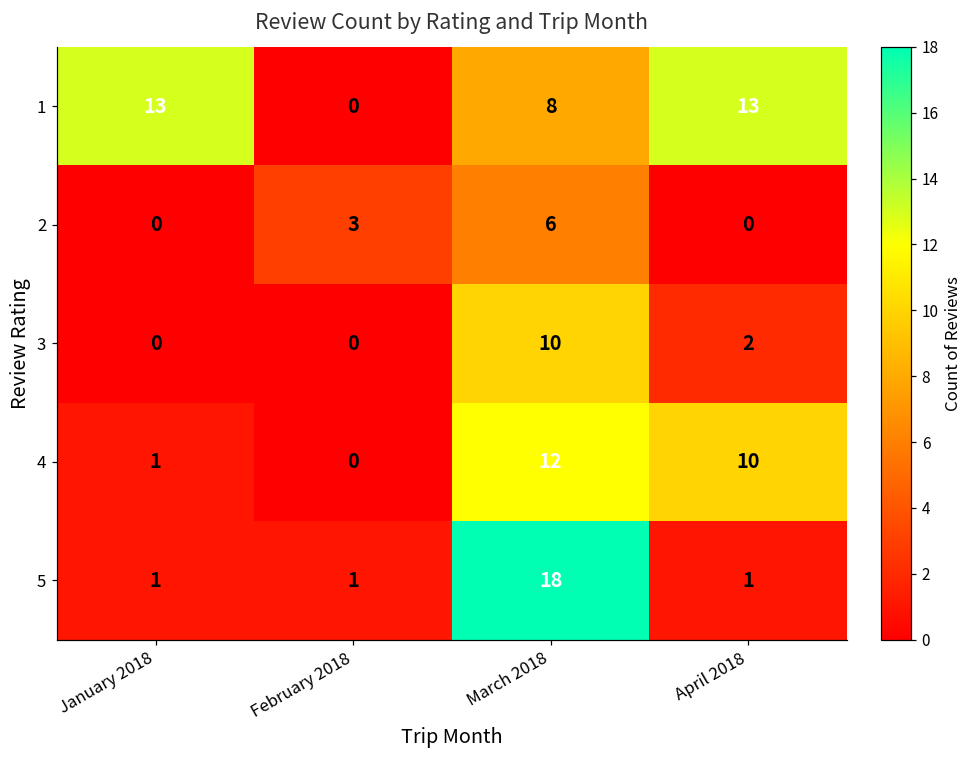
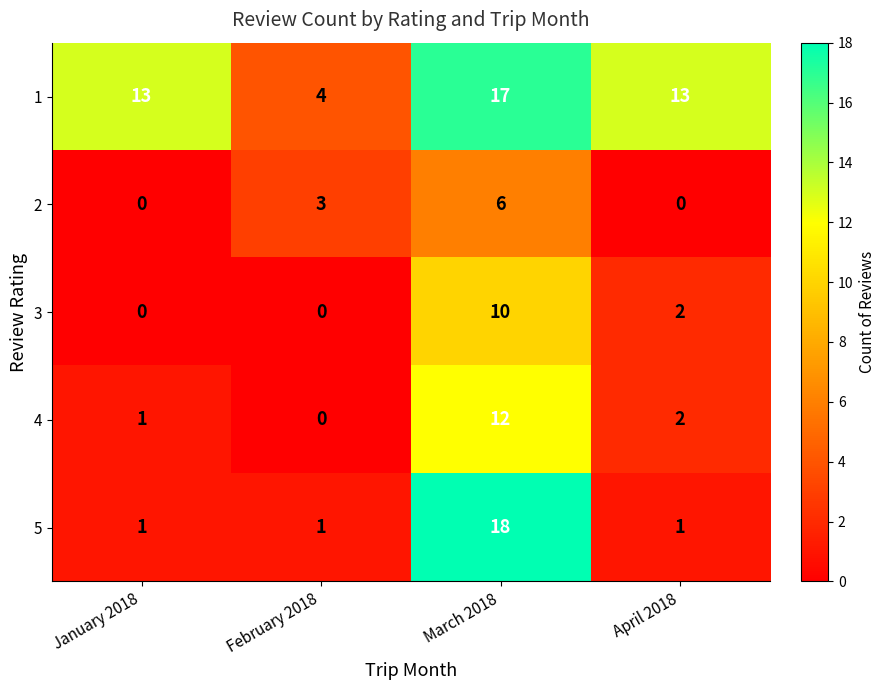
  {
    "1": {
      "January 2018": 13,
-     "February 2018": 0,
-     "March 2018": 8,
+     "February 2018": 4,
+     "March 2018": 17,
      "April 2018": 13
    },
    "2": {
      "January 2018": 0,
      "February 2018": 3,
      "March 2018": 6,
      "April 2018": 0
    },
    "3": {
      "January 2018": 0,
      "February 2018": 0,
      "March 2018": 10,
      "April 2018": 2
    },
    "4": {
      "January 2018": 1,
      "February 2018": 0,
      "March 2018": 12,
-     "April 2018": 10
+     "April 2018": 2
    },
    "5": {
      "January 2018": 1,
      "February 2018": 1,
      "March 2018": 18,
      "April 2018": 1
    }
  }
